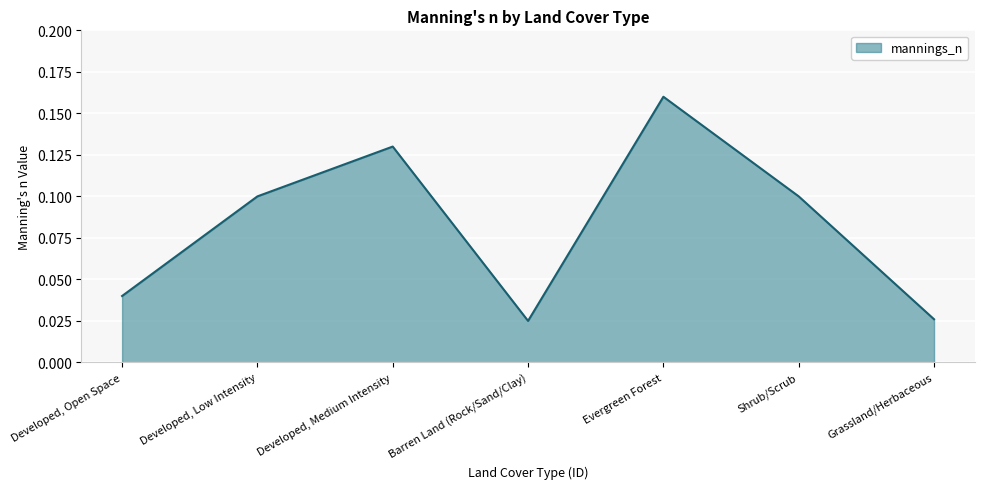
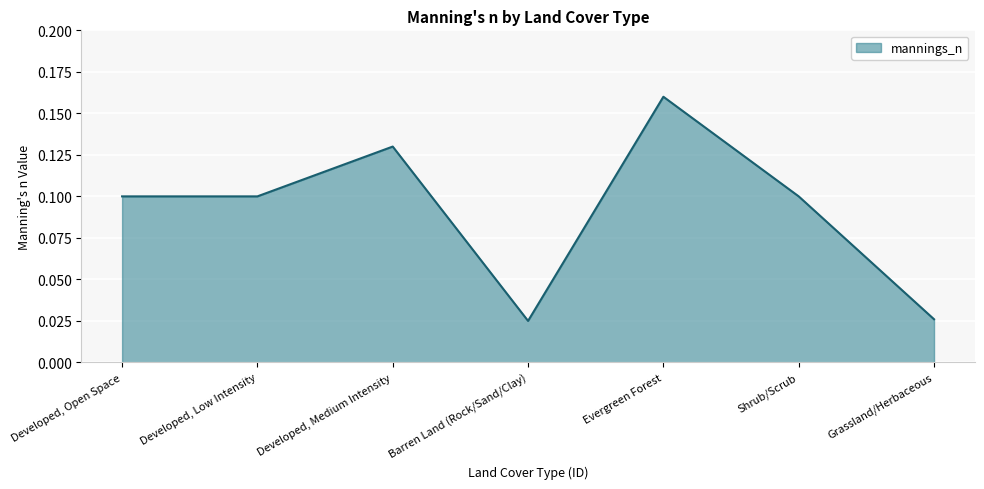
  {
-   "Developed, Open Space": 0.04,
+   "Developed, Open Space": 0.10,
    "Developed, Low Intensity": 0.10,
    "Developed, Medium Intensity": 0.13,
    "Barren Land (Rock/Sand/Clay)": 0.025,
    "Evergreen Forest": 0.16,
    "Shrub/Scrub": 0.10,
    "Grassland/Herbaceous": 0.026
  }
